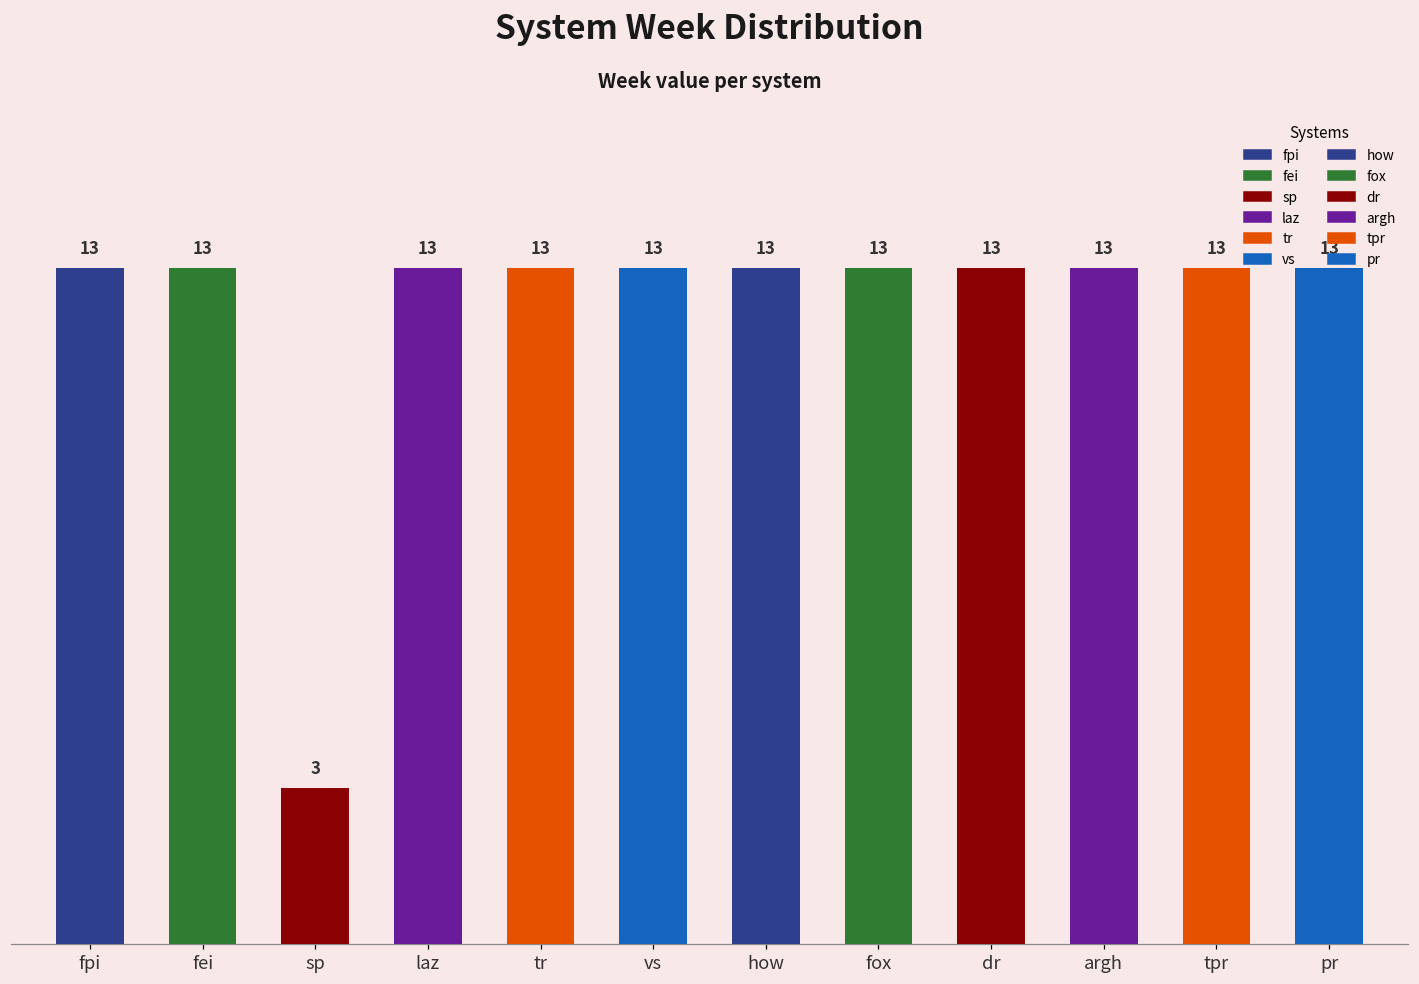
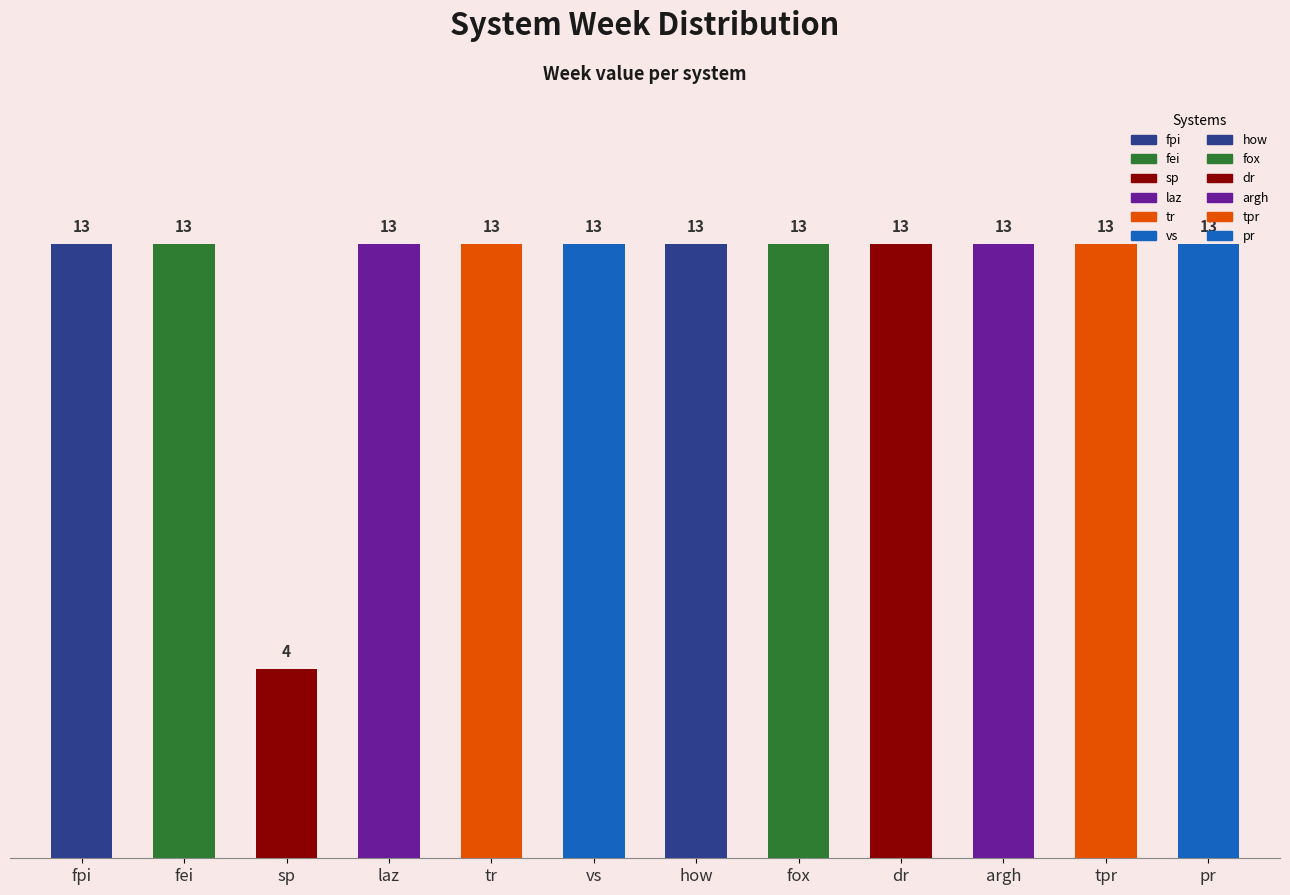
  {
    "fpi": 13,
    "fei": 13,
-   "sp": 3,
+   "sp": 4,
    "laz": 13,
    "tr": 13,
    "vs": 13,
    "how": 13,
    "fox": 13,
    "dr": 13,
    "argh": 13,
    "tpr": 13,
    "pr": 13
  }
